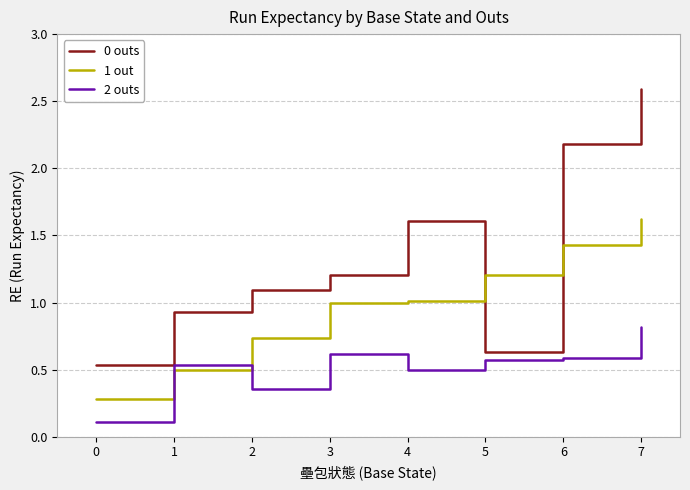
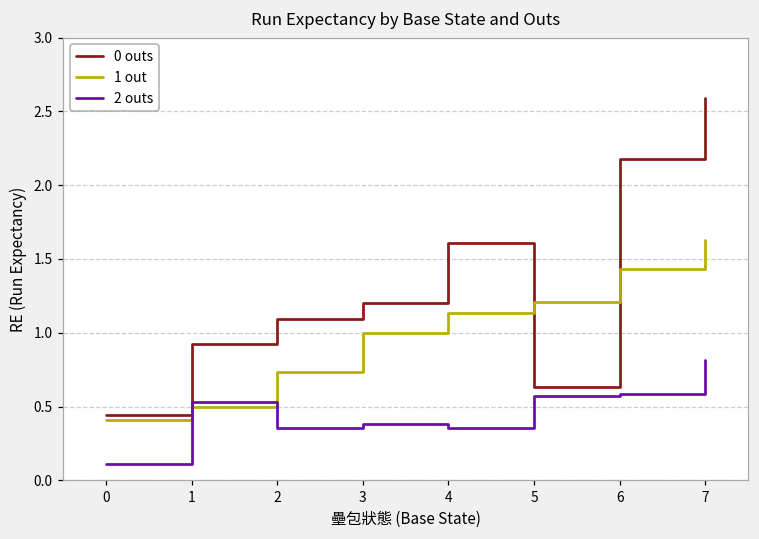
  {
    "0 outs": {
-     "0": 0.54,
+     "0": 0.45,
      "1": 0.93,
      "2": 1.09,
      "3": 1.20,
      "4": 1.61,
      "5": 0.63,
      "6": 2.18,
      "7": 2.59
    },
    "1 out": {
-     "0": 0.28,
+     "0": 0.41,
      "1": 0.49,
      "2": 0.73,
      "3": 1.00,
-     "4": 1.02,
+     "4": 1.13,
      "5": 1.21,
      "6": 1.43,
      "7": 1.63
    },
    "2 outs": {
      "0": 0.11,
      "1": 0.53,
      "2": 0.36,
-     "3": 0.62,
-     "4": 0.50,
+     "3": 0.39,
+     "4": 0.36,
      "5": 0.57,
      "6": 0.59,
      "7": 0.82
    }
  }
